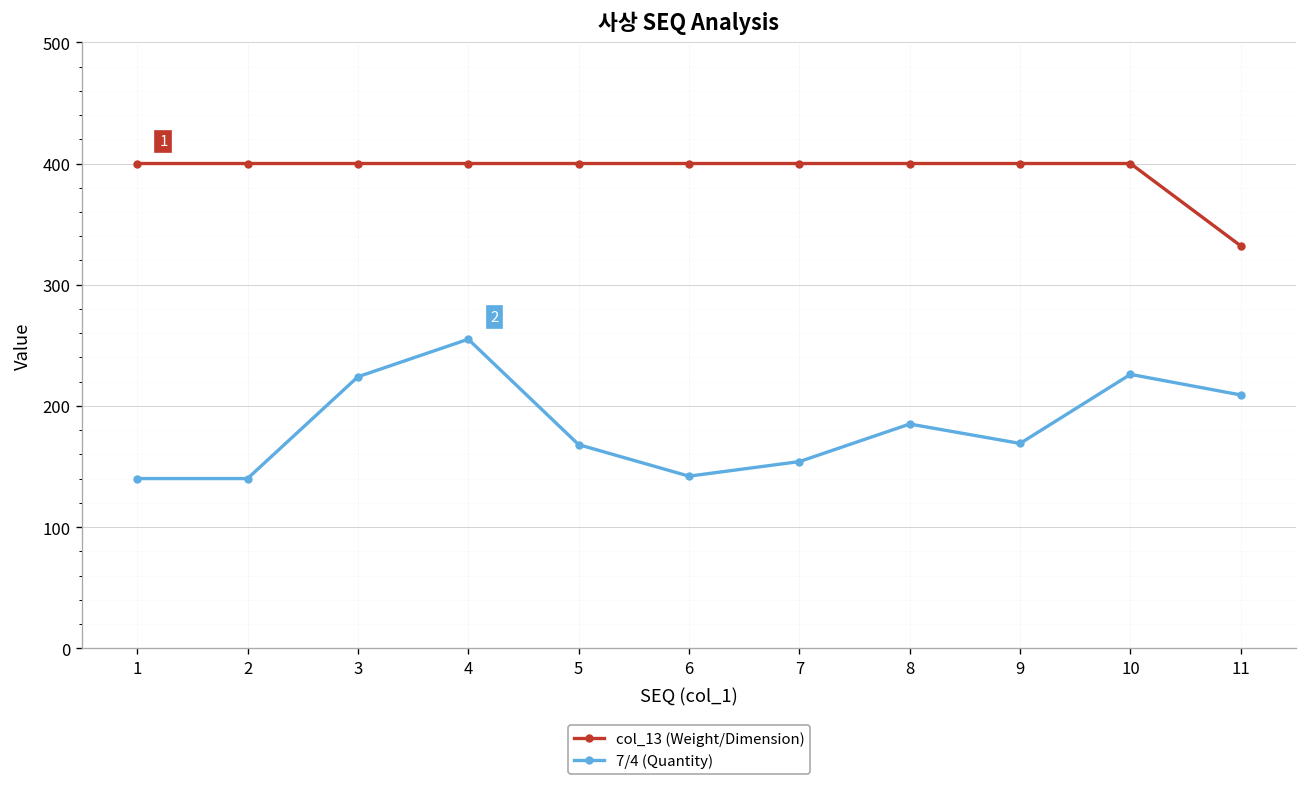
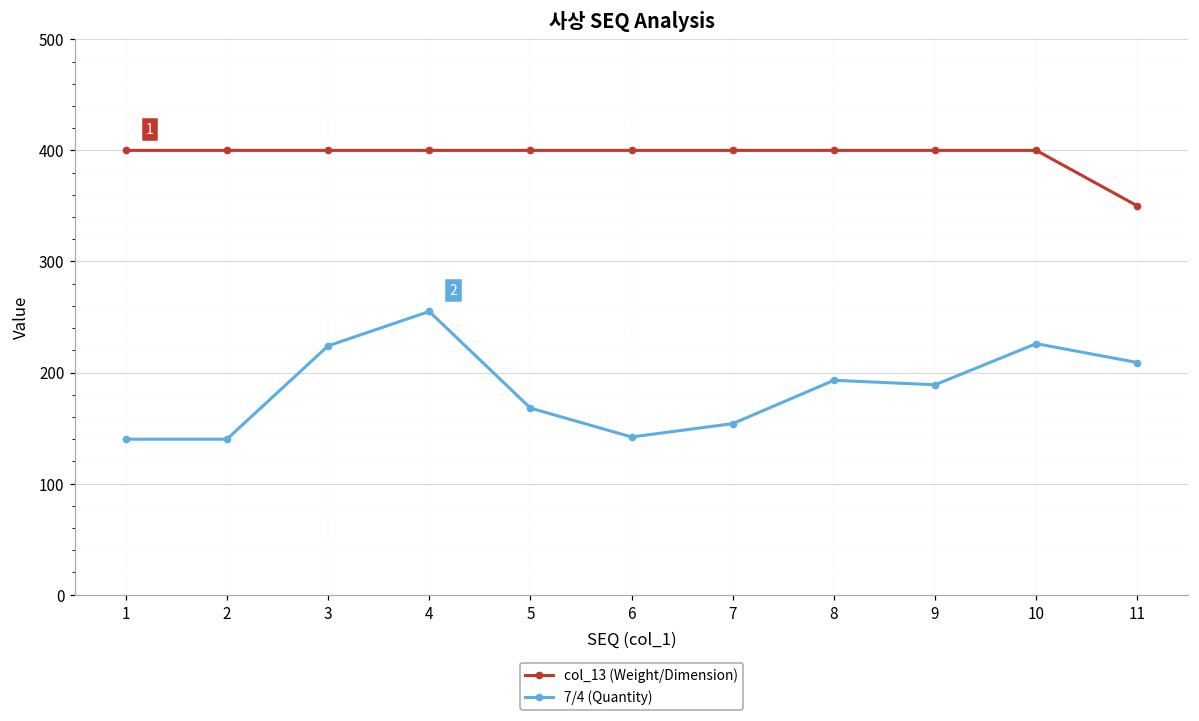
  {
    "col_13 (Weight/Dimension)": {
      "2": 400,
      "3": 400,
      "4": 400,
      "5": 400,
      "6": 400,
      "7": 400,
      "8": 400,
      "9": 400,
      "10": 400,
-     "11": 332
+     "11": 350
    },
    "7/4 (Quantity)": {
      "1": 140,
      "2": 140,
      "3": 224,
      "5": 168,
      "6": 142,
      "7": 154,
-     "8": 185,
-     "9": 169,
+     "8": 193,
+     "9": 189,
      "10": 226,
      "11": 209
    }
  }
